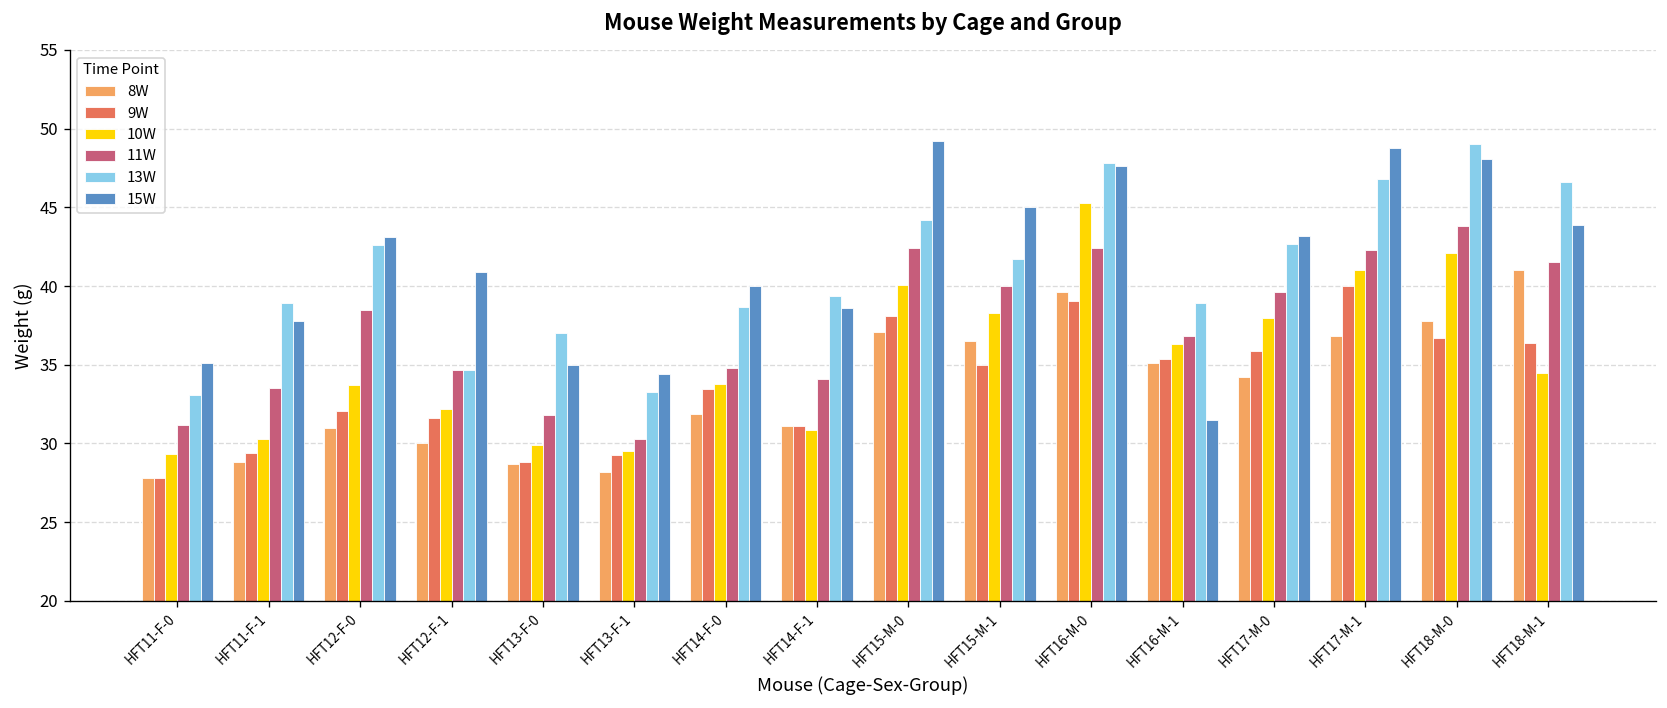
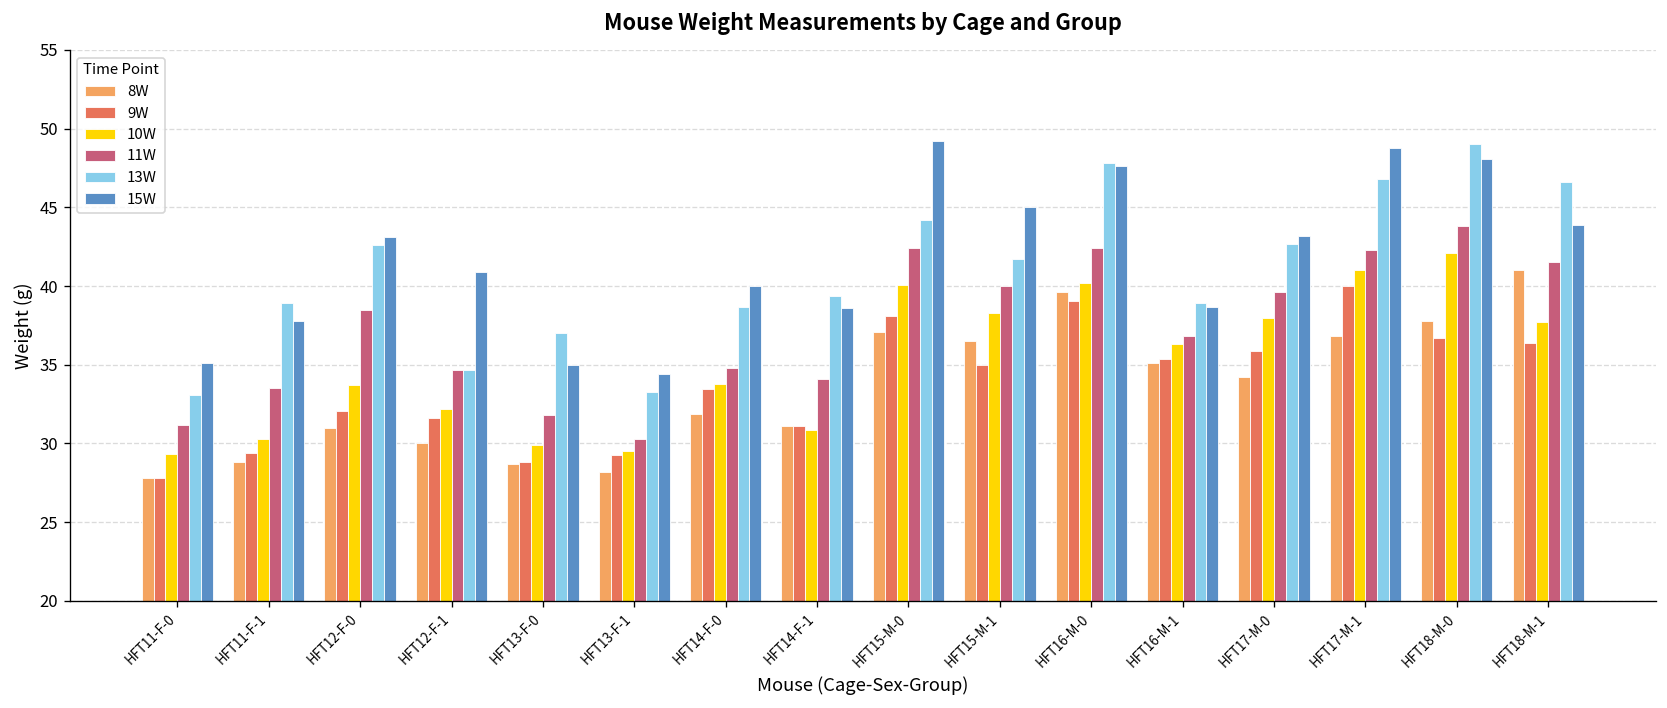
  {
    "10W": {
      "HFT11-F-0": 29.3,
      "HFT11-F-1": 30.3,
      "HFT12-F-0": 33.7,
      "HFT12-F-1": 32.2,
      "HFT13-F-0": 29.9,
      "HFT13-F-1": 29.5,
      "HFT14-F-0": 33.8,
      "HFT14-F-1": 30.9,
      "HFT15-M-0": 40.1,
      "HFT15-M-1": 38.3,
-     "HFT16-M-0": 45.3,
+     "HFT16-M-0": 40.2,
      "HFT16-M-1": 36.3,
      "HFT17-M-0": 38.0,
      "HFT17-M-1": 41.0,
      "HFT18-M-0": 42.1,
-     "HFT18-M-1": 34.5
+     "HFT18-M-1": 37.7
    },
    "13W": {
      "HFT11-F-0": 33.1,
      "HFT11-F-1": 38.9,
      "HFT12-F-0": 42.6,
      "HFT12-F-1": 34.7,
      "HFT13-F-0": 37.0,
      "HFT13-F-1": 33.3,
      "HFT14-F-0": 38.7,
      "HFT14-F-1": 39.4,
      "HFT15-M-0": 44.2,
      "HFT15-M-1": 41.7,
      "HFT16-M-0": 47.8,
      "HFT16-M-1": 38.9,
      "HFT17-M-0": 42.7,
      "HFT17-M-1": 46.8,
      "HFT18-M-0": 49.0,
      "HFT18-M-1": 46.6
    },
    "15W": {
      "HFT11-F-0": 35.1,
      "HFT11-F-1": 37.8,
      "HFT12-F-0": 43.1,
      "HFT12-F-1": 40.9,
      "HFT13-F-0": 35.0,
      "HFT13-F-1": 34.4,
      "HFT14-F-0": 40.0,
      "HFT14-F-1": 38.6,
      "HFT15-M-0": 49.2,
      "HFT15-M-1": 45.0,
      "HFT16-M-0": 47.6,
-     "HFT16-M-1": 31.5,
+     "HFT16-M-1": 38.7,
      "HFT17-M-0": 43.2,
      "HFT17-M-1": 48.8,
      "HFT18-M-0": 48.1,
      "HFT18-M-1": 43.9
    }
  }
